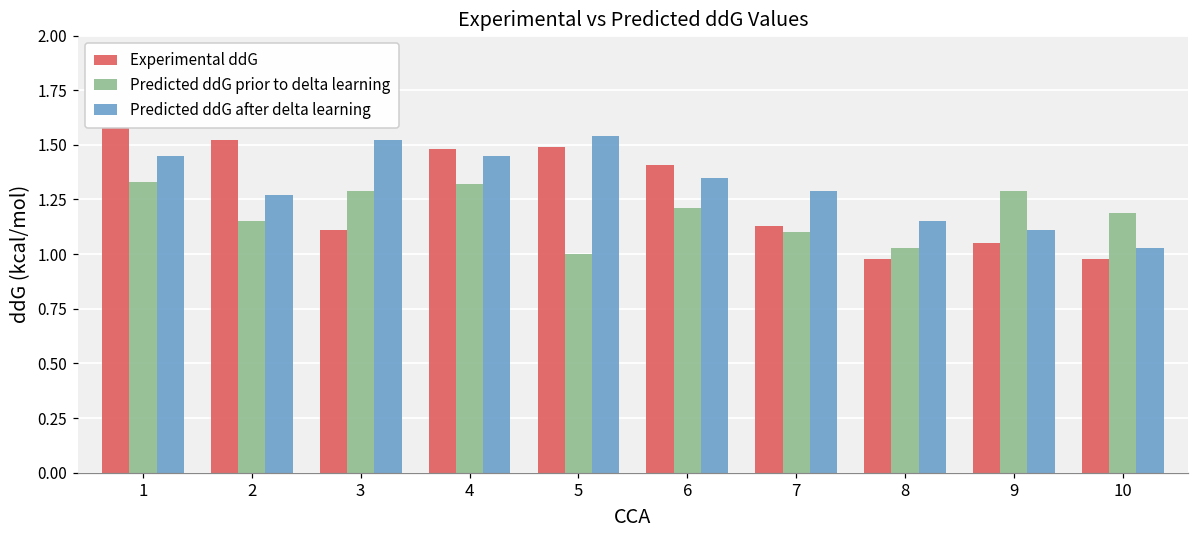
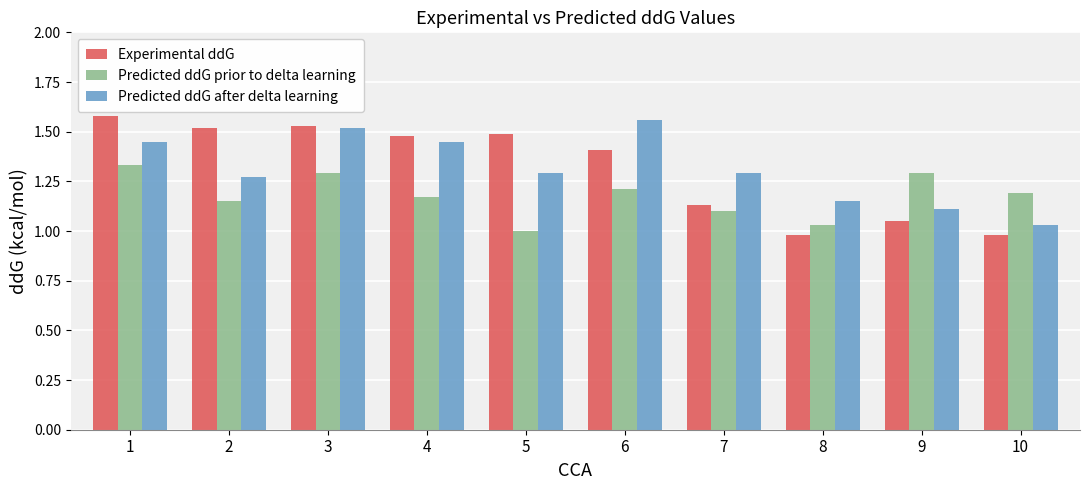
  {
    "Experimental ddG": {
      "1": 1.58,
      "2": 1.52,
-     "3": 1.11,
+     "3": 1.53,
      "4": 1.48,
      "5": 1.49,
      "6": 1.41,
      "7": 1.13,
      "8": 0.98,
      "9": 1.05,
      "10": 0.98
    },
    "Predicted ddG prior to delta learning": {
      "1": 1.33,
      "2": 1.15,
      "3": 1.29,
-     "4": 1.32,
+     "4": 1.17,
      "5": 1.00,
      "6": 1.21,
      "7": 1.10,
      "8": 1.03,
      "9": 1.29,
      "10": 1.19
    },
    "Predicted ddG after delta learning": {
      "1": 1.45,
      "2": 1.27,
      "3": 1.52,
      "4": 1.45,
-     "5": 1.54,
-     "6": 1.35,
+     "5": 1.29,
+     "6": 1.56,
      "7": 1.29,
      "8": 1.15,
      "9": 1.11,
      "10": 1.03
    }
  }
